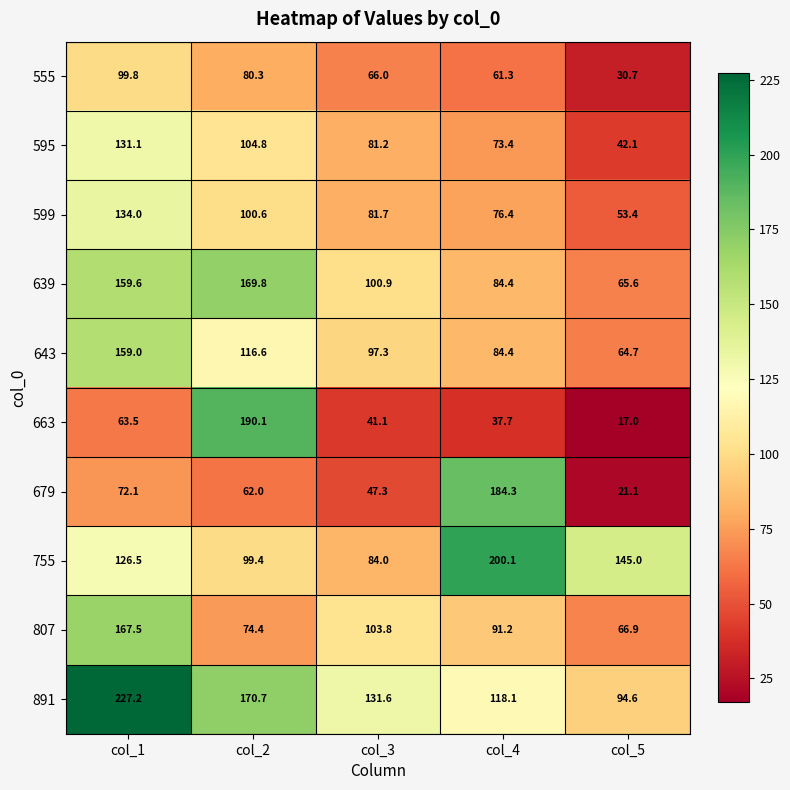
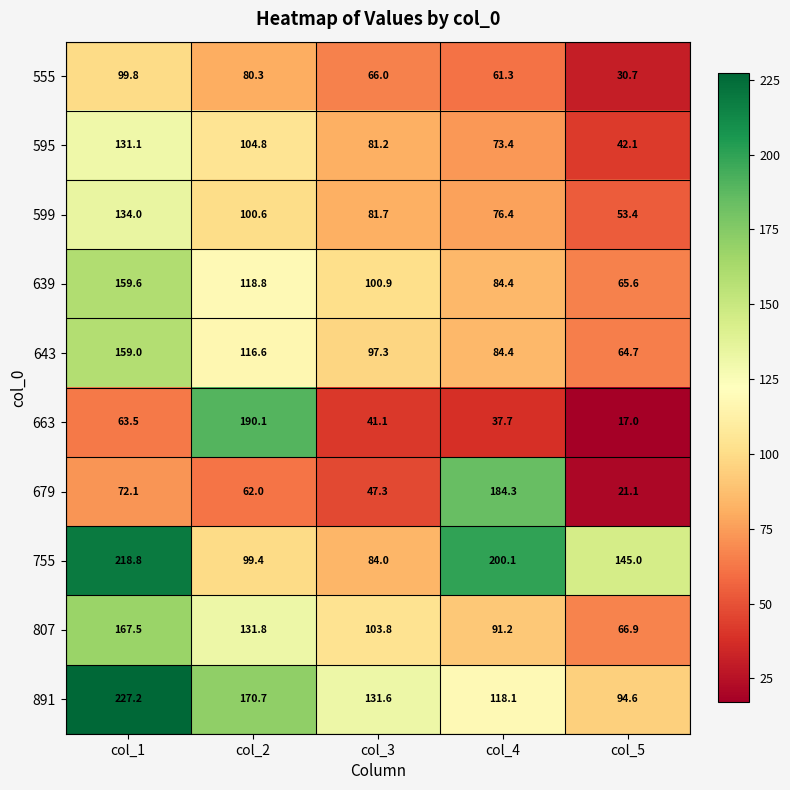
  {
    "555": {
      "col_1": 99.8,
      "col_2": 80.3,
      "col_3": 66.0,
      "col_4": 61.3,
      "col_5": 30.7
    },
    "595": {
      "col_1": 131.1,
      "col_2": 104.8,
      "col_3": 81.2,
      "col_4": 73.4,
      "col_5": 42.1
    },
    "599": {
      "col_1": 134.0,
      "col_2": 100.6,
      "col_3": 81.7,
      "col_4": 76.4,
      "col_5": 53.4
    },
    "639": {
      "col_1": 159.6,
-     "col_2": 169.8,
+     "col_2": 118.8,
      "col_3": 100.9,
      "col_4": 84.4,
      "col_5": 65.6
    },
    "643": {
      "col_1": 159.0,
      "col_2": 116.6,
      "col_3": 97.3,
      "col_4": 84.4,
      "col_5": 64.7
    },
    "663": {
      "col_1": 63.5,
      "col_2": 190.1,
      "col_3": 41.1,
      "col_4": 37.7,
      "col_5": 17.0
    },
    "679": {
      "col_1": 72.1,
      "col_2": 62.0,
      "col_3": 47.3,
      "col_4": 184.3,
      "col_5": 21.1
    },
    "755": {
-     "col_1": 126.5,
+     "col_1": 218.8,
      "col_2": 99.4,
      "col_3": 84.0,
      "col_4": 200.1,
      "col_5": 145.0
    },
    "807": {
      "col_1": 167.5,
-     "col_2": 74.4,
+     "col_2": 131.8,
      "col_3": 103.8,
      "col_4": 91.2,
      "col_5": 66.9
    },
    "891": {
      "col_1": 227.2,
      "col_2": 170.7,
      "col_3": 131.6,
      "col_4": 118.1,
      "col_5": 94.6
    }
  }
